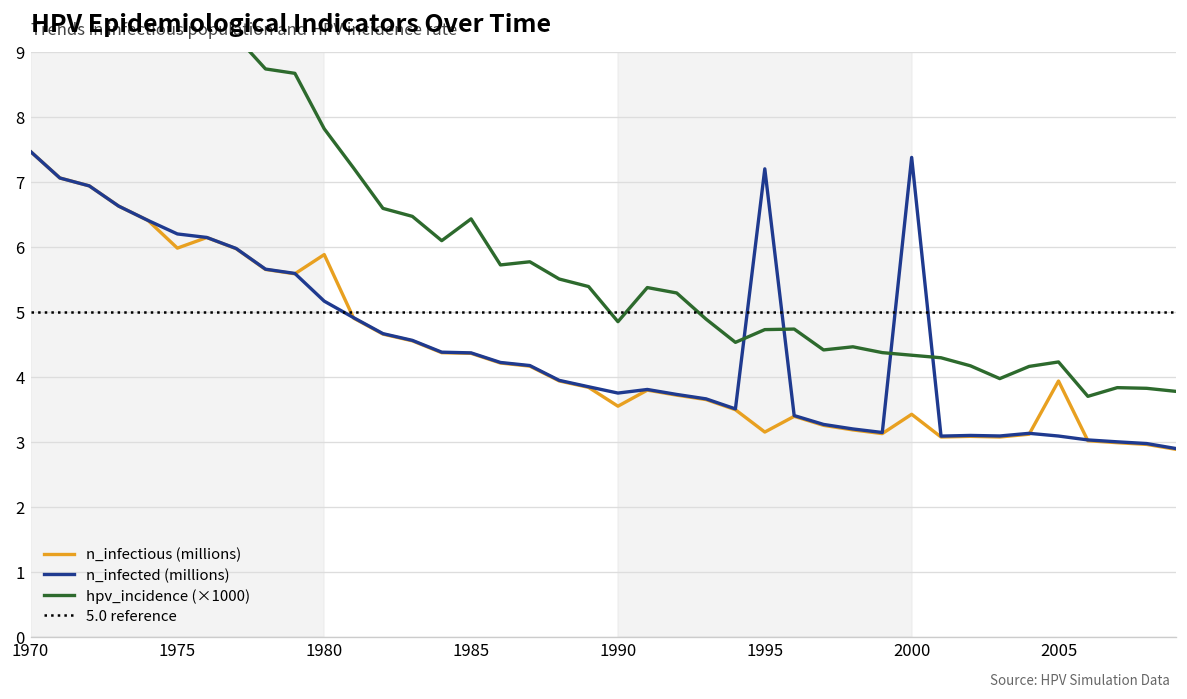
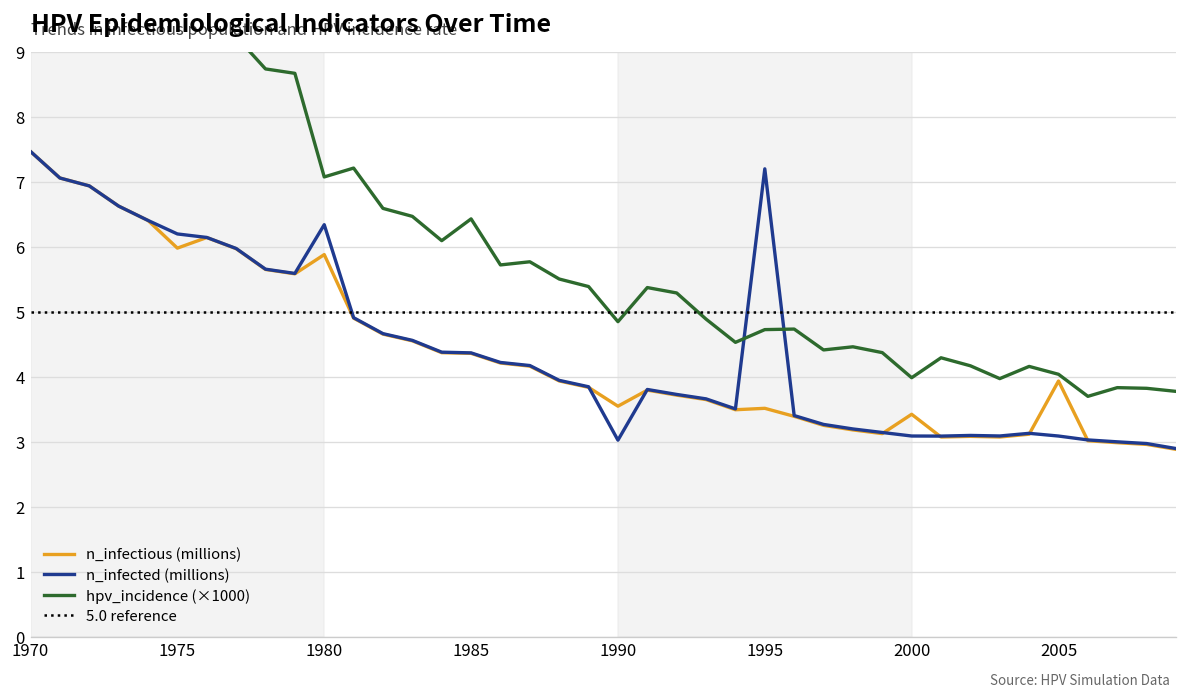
  {
    "n_infectious (millions)": {
      "1975": 6.0,
      "1980": 5.9,
      "1990": 3.5,
-     "1995": 3.1,
+     "1995": 3.5,
      "2000": 3.4,
      "2005": 3.9
    },
    "n_infected (millions)": {
      "1975": 6.2,
-     "1980": 5.2,
-     "1990": 3.7,
+     "1980": 6.3,
+     "1990": 3.0,
      "1995": 7.2,
-     "2000": 7.4,
+     "2000": 3.1,
      "2005": 3.1
    },
    "hpv_incidence (×1000)": {
-     "1980": 7.8,
+     "1980": 7.1,
      "1985": 6.4,
      "1990": 4.8,
      "1995": 4.7,
-     "2000": 4.3,
-     "2005": 4.2
+     "2000": 4.0,
+     "2005": 4.0
    }
  }
